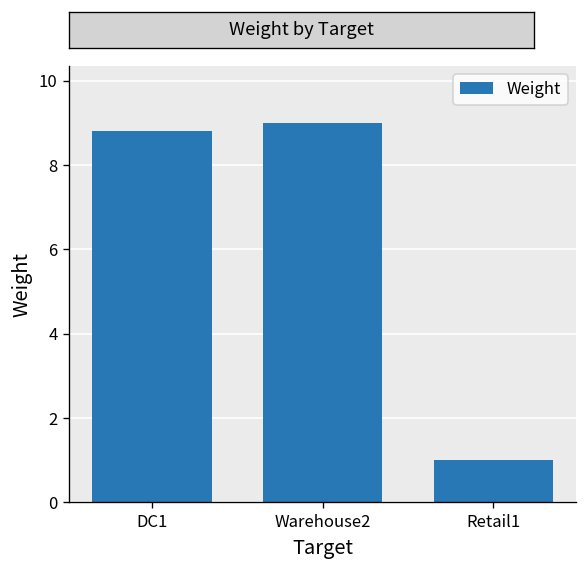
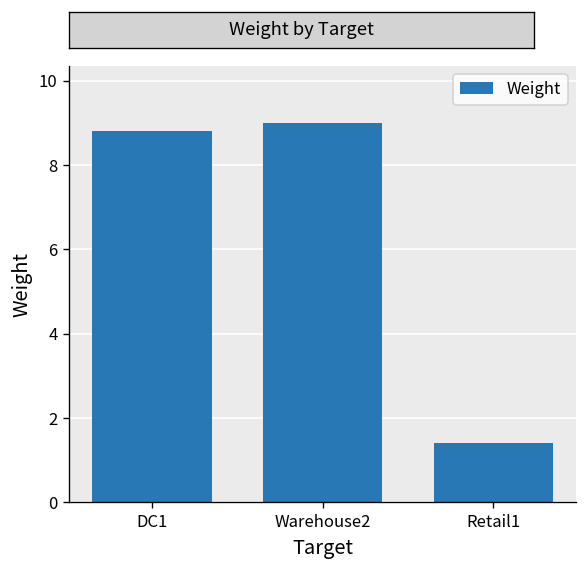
  {
    "DC1": 8.8,
    "Warehouse2": 9.0,
-   "Retail1": 1.0
+   "Retail1": 1.4
  }
